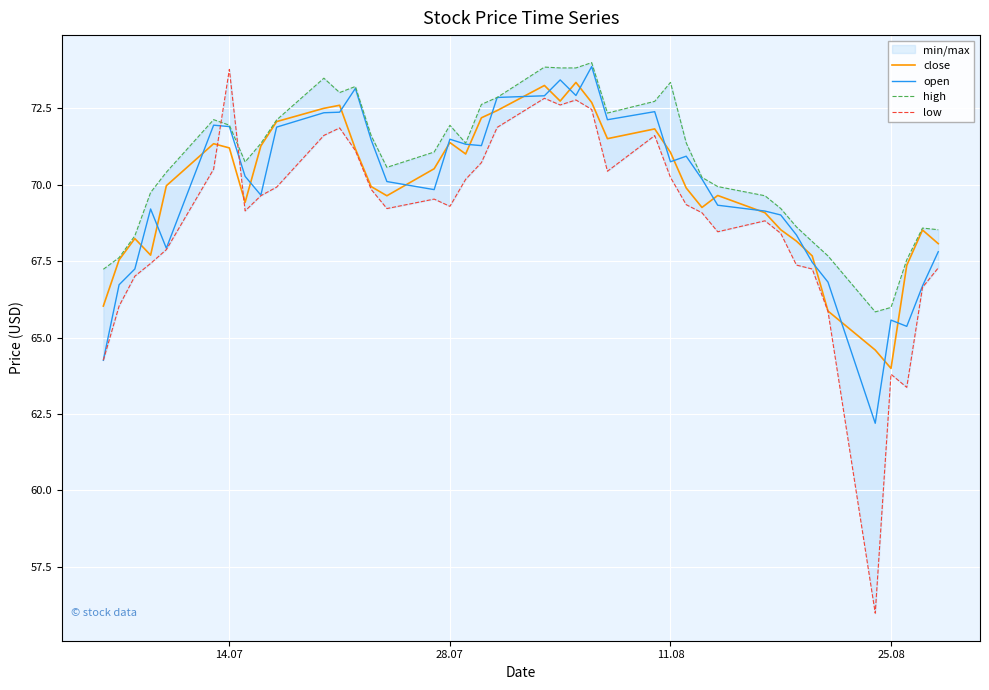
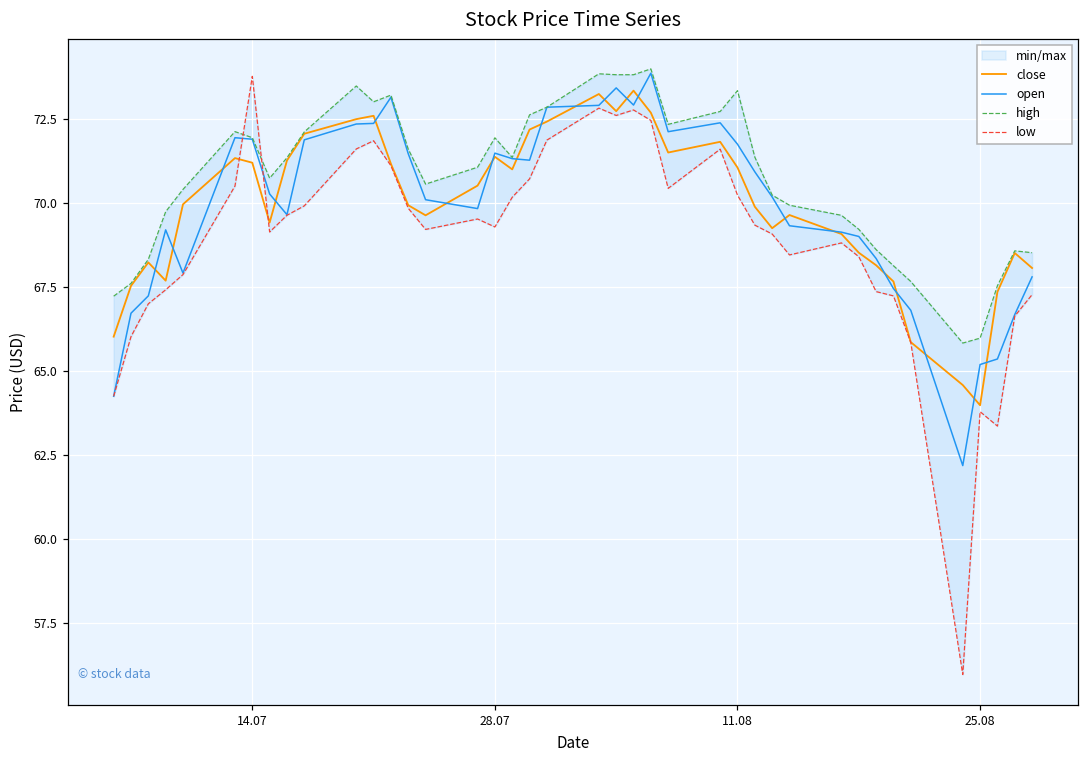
  {
    "close": {
      "14.07": 71.2,
      "28.07": 71.4,
      "11.08": 71.1,
      "25.08": 64.0
    },
    "open": {
      "28.07": 71.5,
-     "11.08": 70.8,
-     "25.08": 65.6
+     "11.08": 71.8,
+     "25.08": 65.2
    },
    "low": {
      "28.07": 69.3,
      "11.08": 70.2,
      "25.08": 63.8
    }
  }
